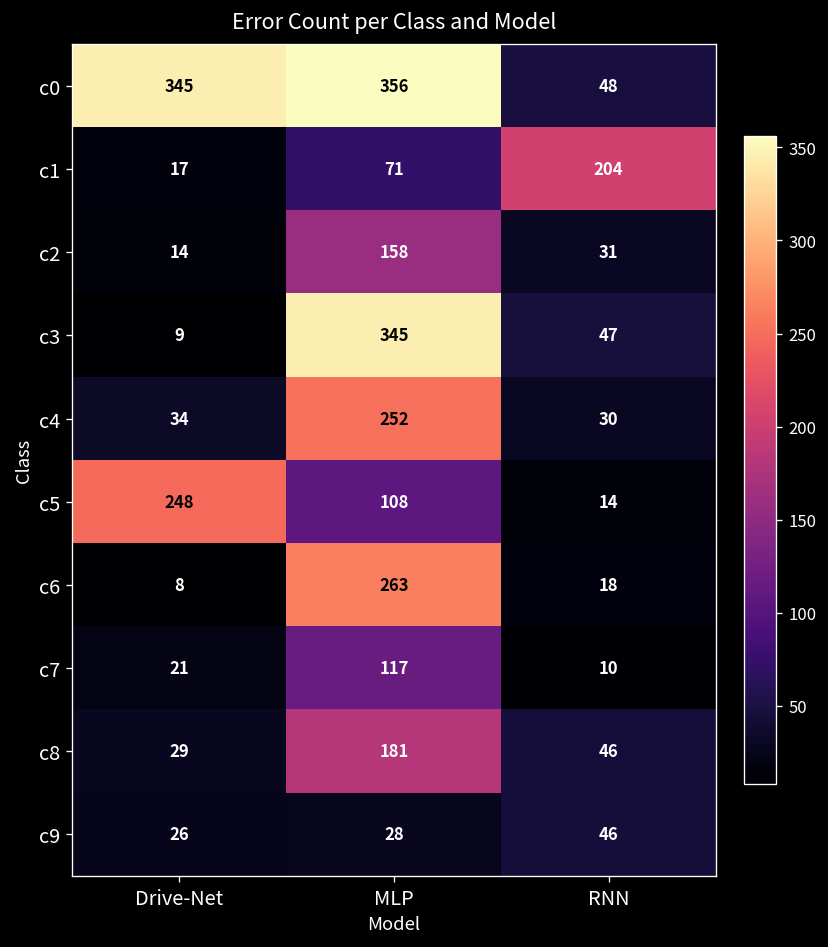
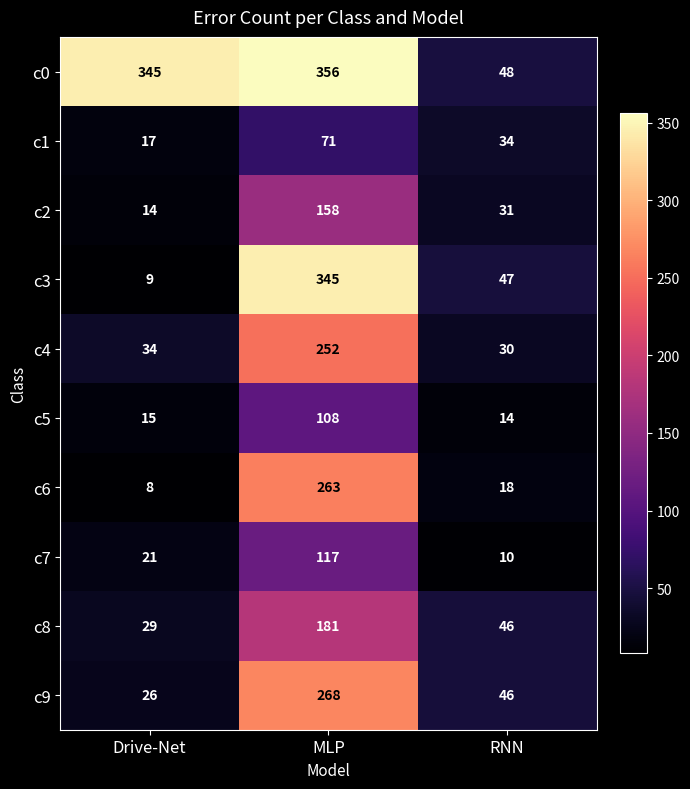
  {
    "c0": {
      "Drive-Net": 345,
      "MLP": 356,
      "RNN": 48
    },
    "c1": {
      "Drive-Net": 17,
      "MLP": 71,
-     "RNN": 204
+     "RNN": 34
    },
    "c2": {
      "Drive-Net": 14,
      "MLP": 158,
      "RNN": 31
    },
    "c3": {
      "Drive-Net": 9,
      "MLP": 345,
      "RNN": 47
    },
    "c4": {
      "Drive-Net": 34,
      "MLP": 252,
      "RNN": 30
    },
    "c5": {
-     "Drive-Net": 248,
+     "Drive-Net": 15,
      "MLP": 108,
      "RNN": 14
    },
    "c6": {
      "Drive-Net": 8,
      "MLP": 263,
      "RNN": 18
    },
    "c7": {
      "Drive-Net": 21,
      "MLP": 117,
      "RNN": 10
    },
    "c8": {
      "Drive-Net": 29,
      "MLP": 181,
      "RNN": 46
    },
    "c9": {
      "Drive-Net": 26,
-     "MLP": 28,
+     "MLP": 268,
      "RNN": 46
    }
  }
